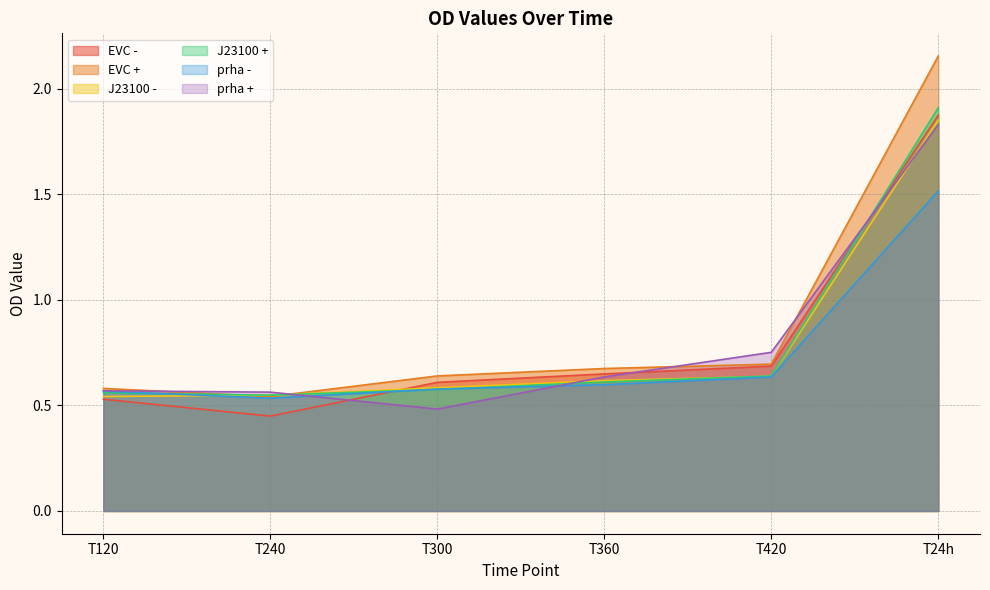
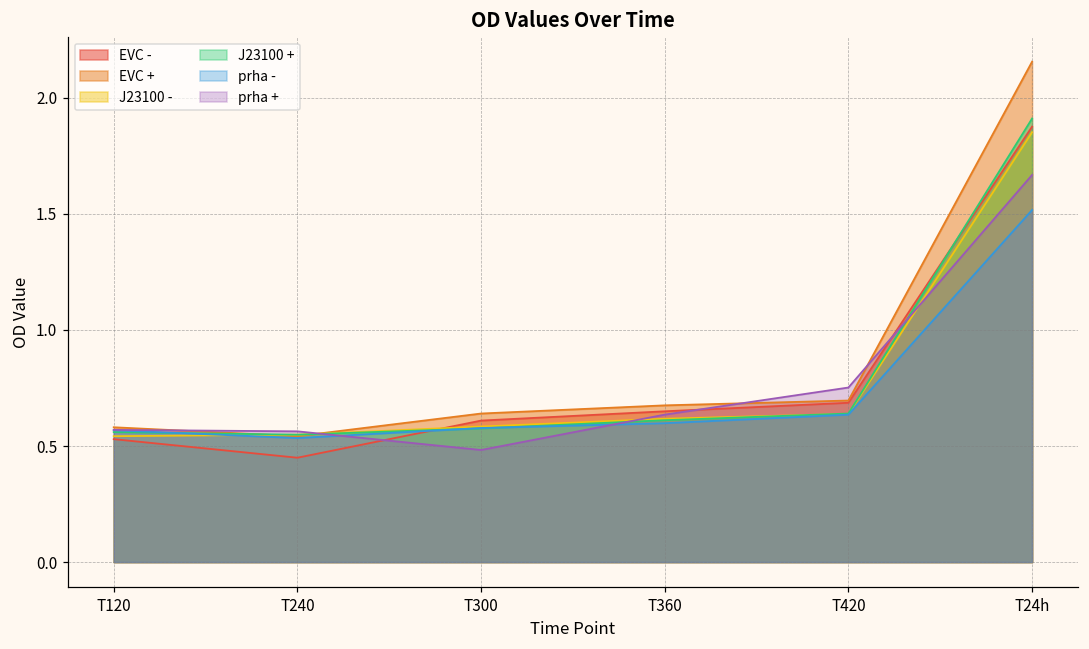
  {
    "J23100 +": {
      "T24h": 1.91
    },
    "prha -": {
      "T360": 0.60,
      "T24h": 1.52
    },
    "prha +": {
      "T240": 0.56,
      "T300": 0.48,
      "T360": 0.64,
      "T420": 0.75,
-     "T24h": 1.83
+     "T24h": 1.67
    }
  }
